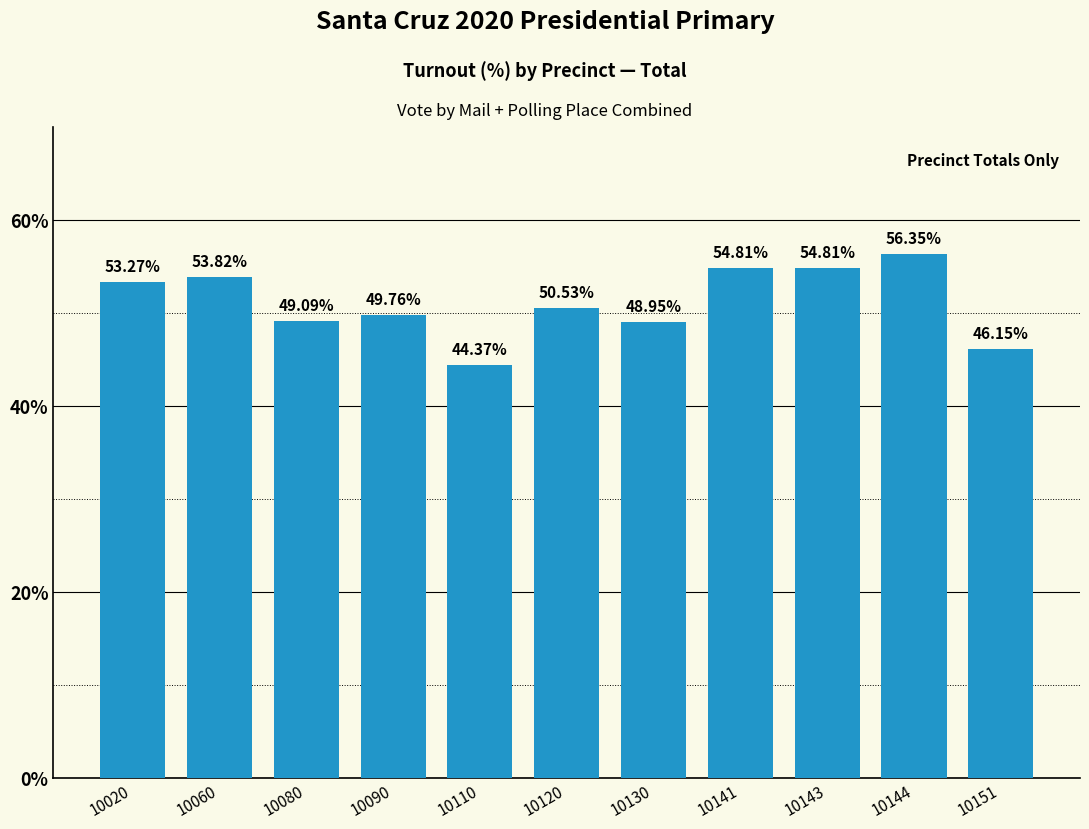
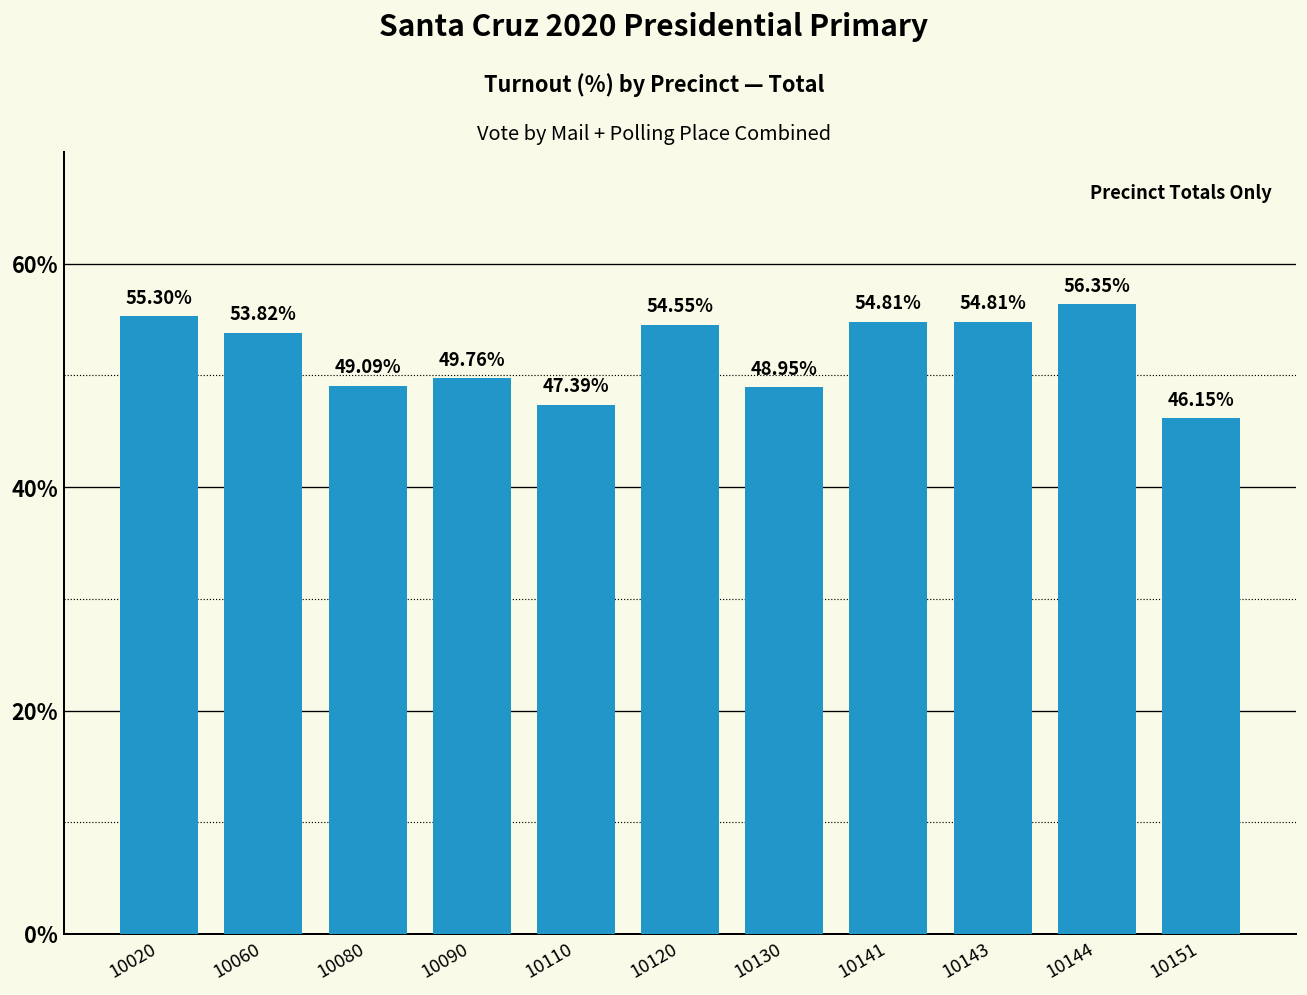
  {
-   "10020": "53.27%",
+   "10020": "55.30%",
    "10060": "53.82%",
    "10080": "49.09%",
    "10090": "49.76%",
-   "10110": "44.37%",
-   "10120": "50.53%",
+   "10110": "47.39%",
+   "10120": "54.55%",
    "10130": "48.95%",
    "10141": "54.81%",
    "10143": "54.81%",
    "10144": "56.35%",
    "10151": "46.15%"
  }
